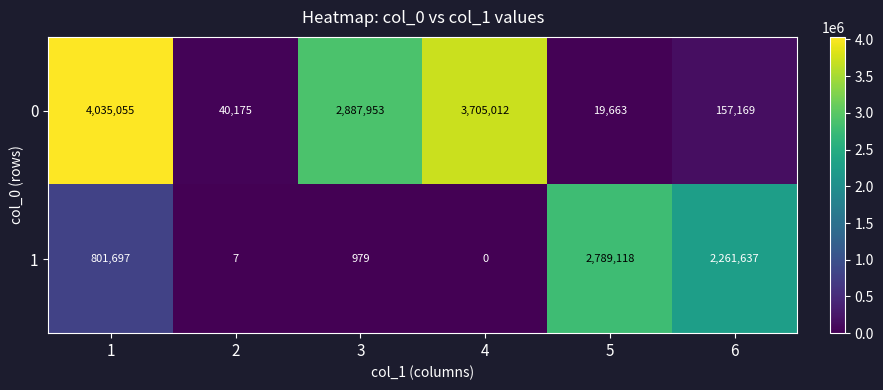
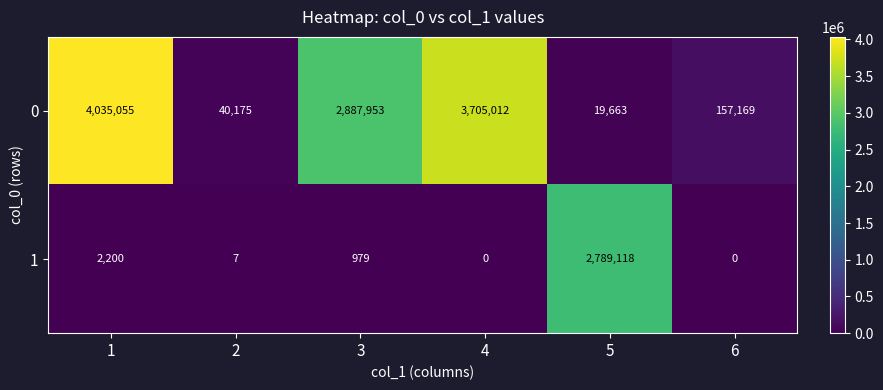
  {
    "0": {
      "1": "4,035,055",
      "2": "40,175",
      "3": "2,887,953",
      "4": "3,705,012",
      "5": "19,663",
      "6": "157,169"
    },
    "1": {
-     "1": "801,697",
+     "1": "2,200",
      "2": "7",
      "3": "979",
      "4": "0",
      "5": "2,789,118",
-     "6": "2,261,637"
+     "6": "0"
    }
  }
